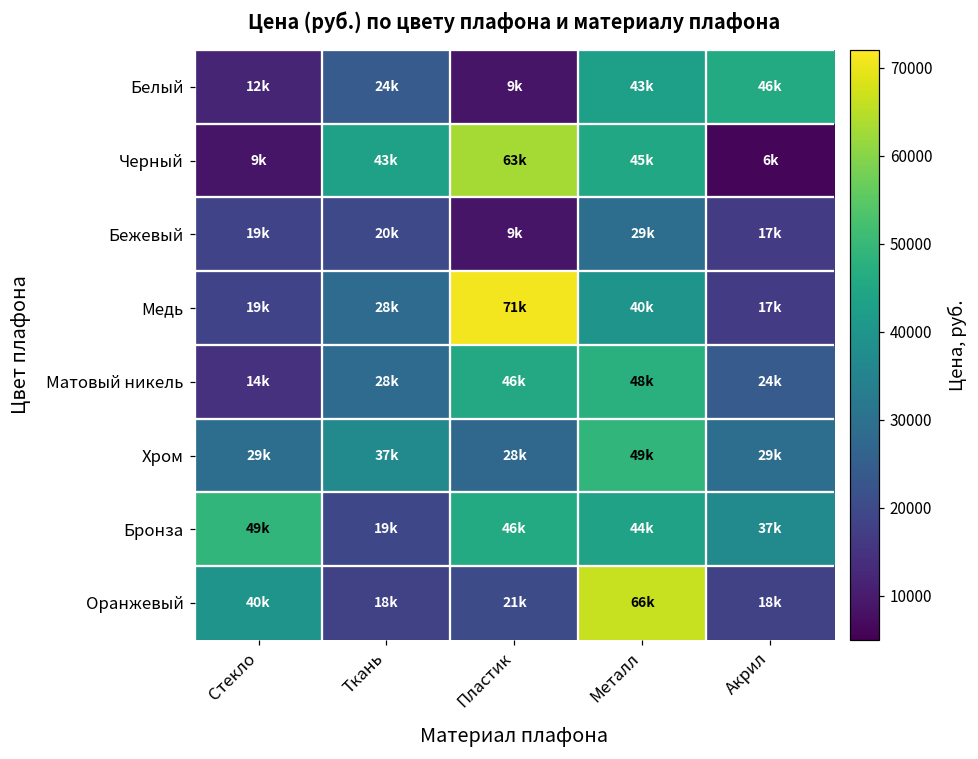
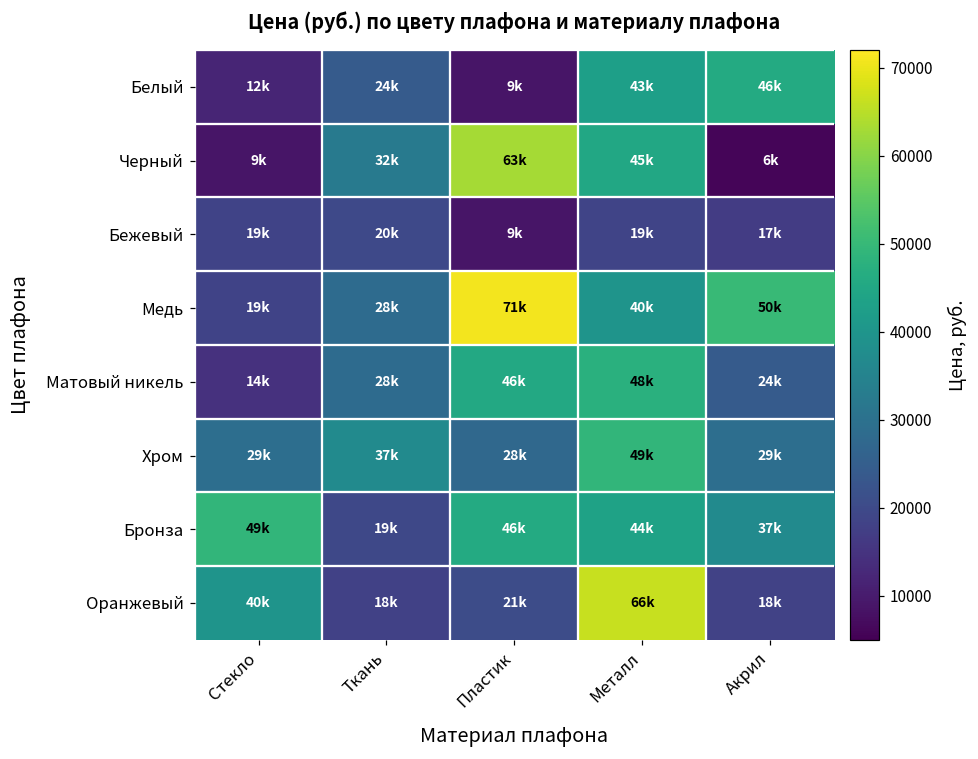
  {
    "Белый": {
      "Стекло": "12k",
      "Ткань": "24k",
      "Пластик": "9k",
      "Металл": "43k",
      "Акрил": "46k"
    },
    "Черный": {
      "Стекло": "9k",
-     "Ткань": "43k",
+     "Ткань": "32k",
      "Пластик": "63k",
      "Металл": "45k",
      "Акрил": "6k"
    },
    "Бежевый": {
      "Стекло": "19k",
      "Ткань": "20k",
      "Пластик": "9k",
-     "Металл": "29k",
+     "Металл": "19k",
      "Акрил": "17k"
    },
    "Медь": {
      "Стекло": "19k",
      "Ткань": "28k",
      "Пластик": "71k",
      "Металл": "40k",
-     "Акрил": "17k"
+     "Акрил": "50k"
    },
    "Матовый никель": {
      "Стекло": "14k",
      "Ткань": "28k",
      "Пластик": "46k",
      "Металл": "48k",
      "Акрил": "24k"
    },
    "Хром": {
      "Стекло": "29k",
      "Ткань": "37k",
      "Пластик": "28k",
      "Металл": "49k",
      "Акрил": "29k"
    },
    "Бронза": {
      "Стекло": "49k",
      "Ткань": "19k",
      "Пластик": "46k",
      "Металл": "44k",
      "Акрил": "37k"
    },
    "Оранжевый": {
      "Стекло": "40k",
      "Ткань": "18k",
      "Пластик": "21k",
      "Металл": "66k",
      "Акрил": "18k"
    }
  }
